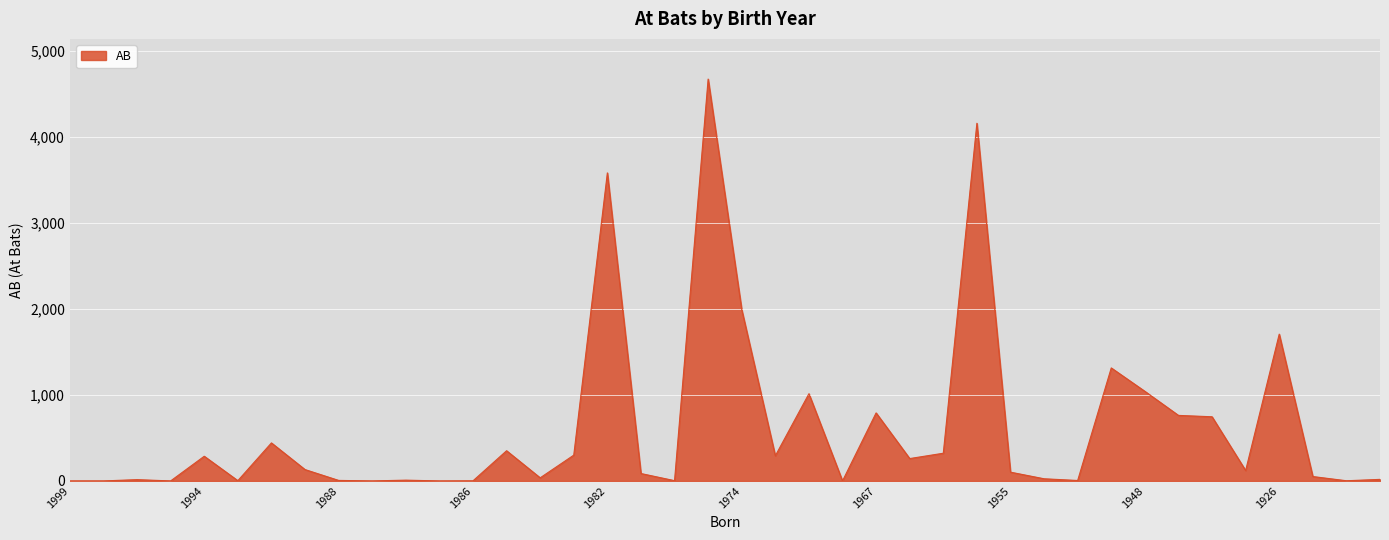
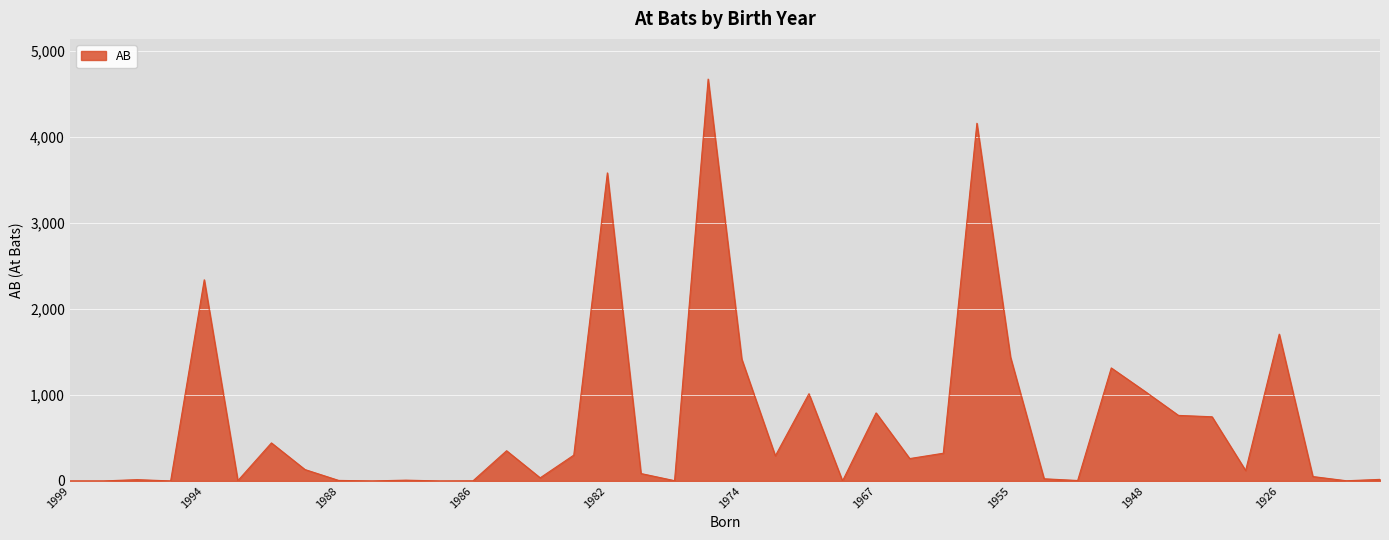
  {
    "1999": "0",
-   "1994": "300",
+   "1994": "2,300",
    "1988": "0",
    "1986": "0",
    "1982": "3,600",
-   "1974": "2,000",
+   "1974": "1,400",
    "1967": "800",
-   "1955": "100",
+   "1955": "1,400",
    "1948": "1,000",
    "1926": "1,700"
  }
